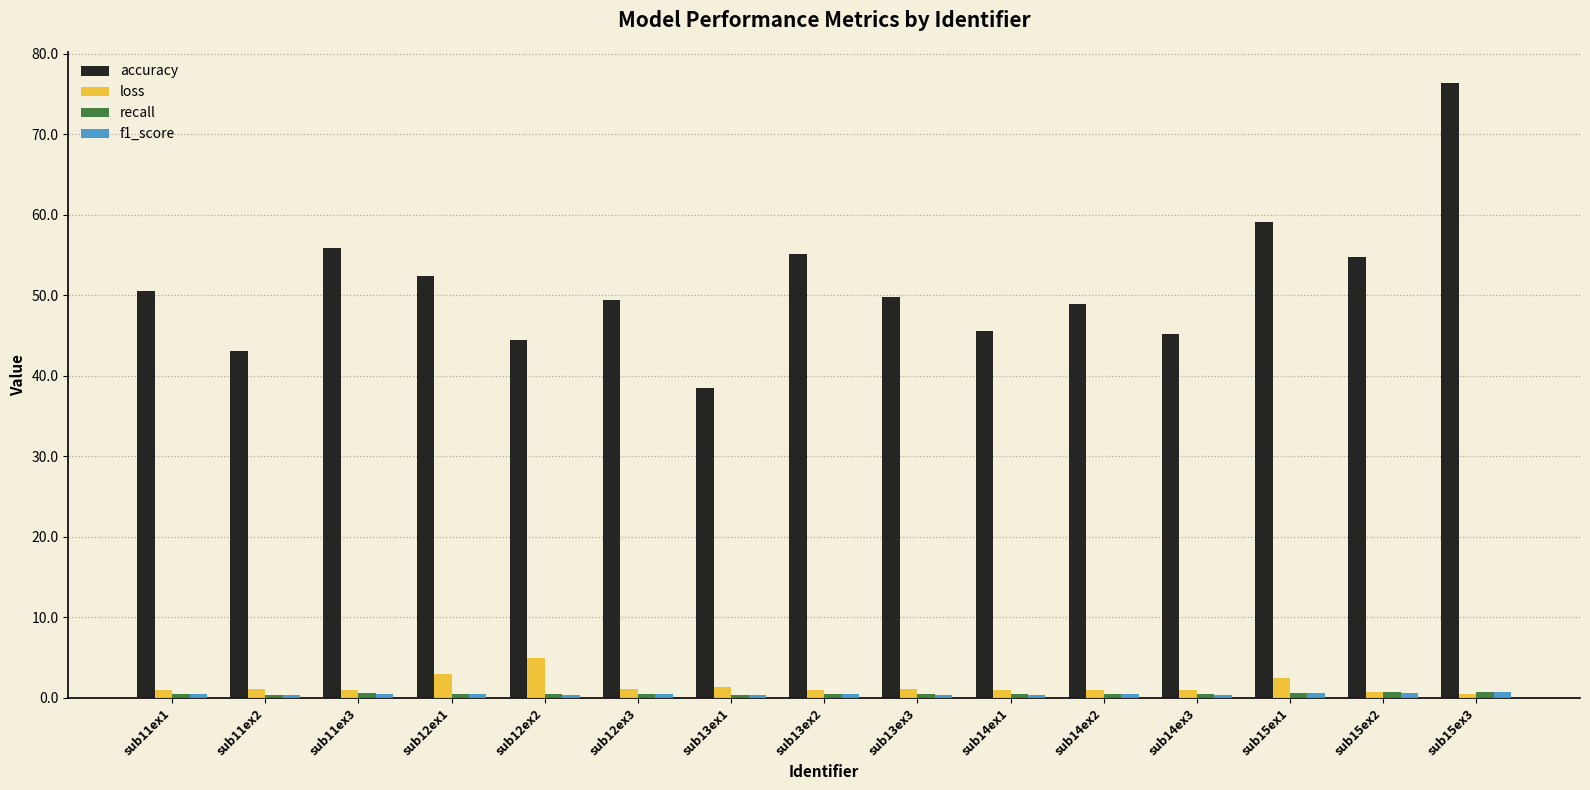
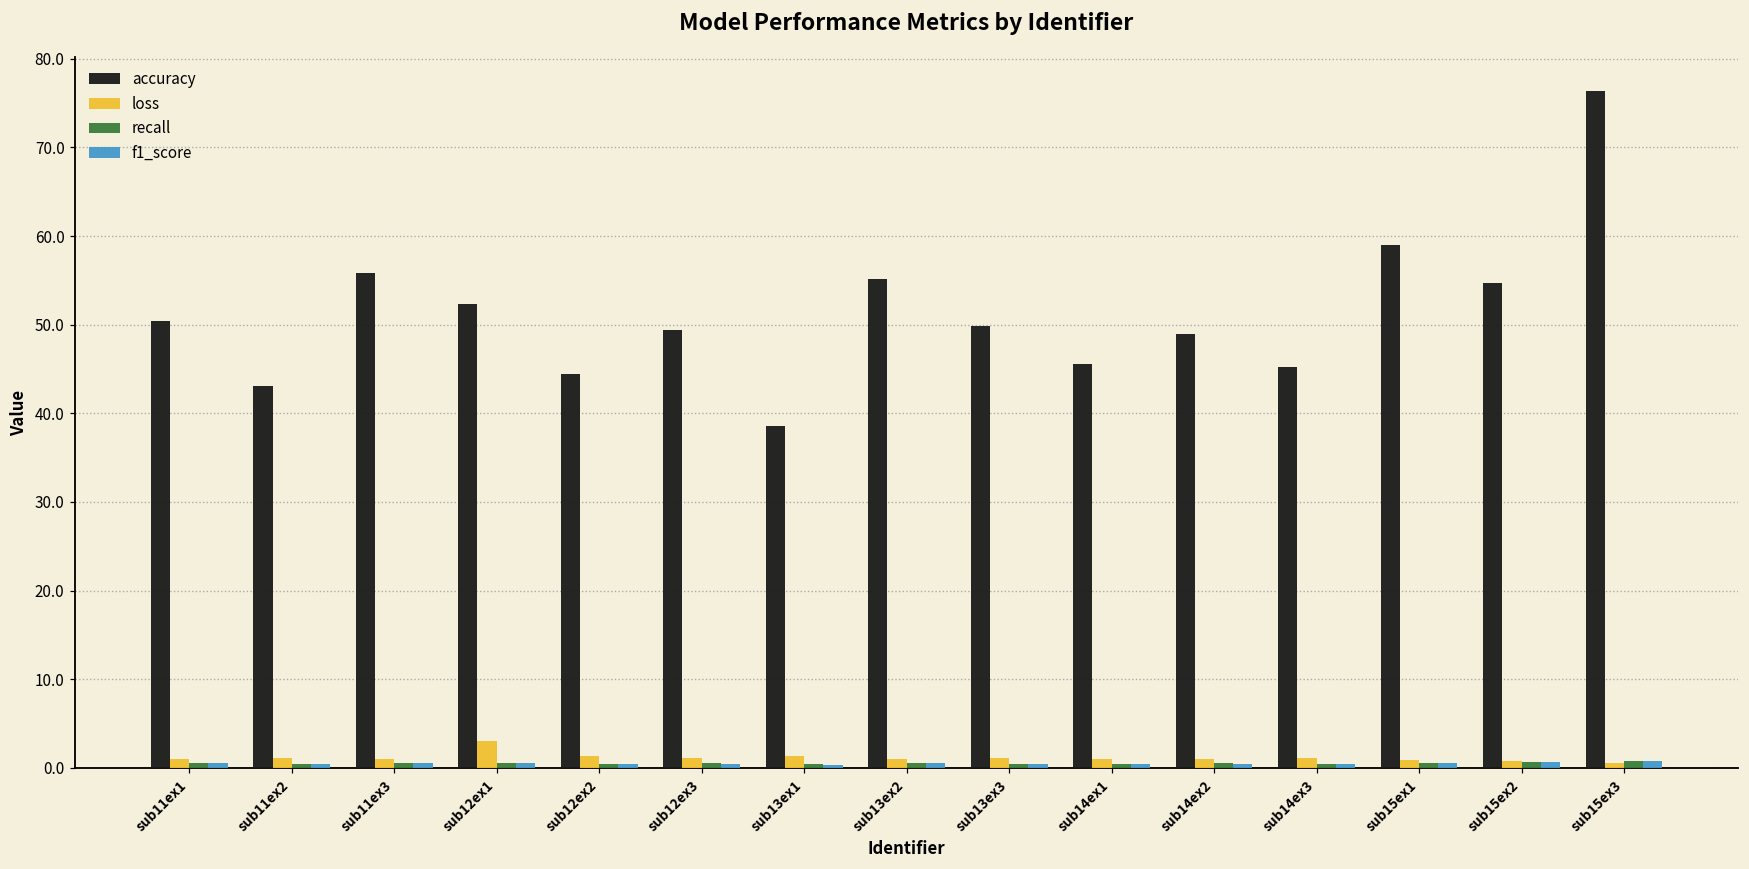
  {
    "accuracy": {
      "sub11ex1": 50,
      "sub11ex2": 43,
      "sub11ex3": 56,
      "sub12ex1": 52,
      "sub12ex2": 44,
      "sub12ex3": 49,
      "sub13ex1": 39,
      "sub13ex2": 55,
      "sub13ex3": 50,
      "sub14ex1": 46,
      "sub14ex2": 49,
      "sub14ex3": 45,
      "sub15ex1": 59,
      "sub15ex2": 55,
      "sub15ex3": 76
    },
    "loss": {
      "sub11ex1": 1,
      "sub11ex2": 1,
      "sub11ex3": 1,
      "sub12ex1": 3,
-     "sub12ex2": 5,
+     "sub12ex2": 1,
      "sub12ex3": 1,
      "sub13ex1": 1,
      "sub13ex2": 1,
      "sub13ex3": 1,
      "sub14ex1": 1,
      "sub14ex2": 1,
      "sub14ex3": 1,
-     "sub15ex1": 2,
+     "sub15ex1": 1,
      "sub15ex2": 1,
      "sub15ex3": 1
    },
    "recall": {
      "sub11ex1": 1,
      "sub11ex2": 0,
      "sub11ex3": 1,
      "sub12ex1": 1,
      "sub12ex2": 0,
      "sub12ex3": 0,
      "sub13ex1": 0,
      "sub13ex2": 1,
      "sub13ex3": 0,
      "sub14ex1": 0,
      "sub14ex2": 0,
      "sub14ex3": 0,
      "sub15ex1": 1,
      "sub15ex2": 1,
      "sub15ex3": 1
    },
    "f1_score": {
      "sub11ex1": 0,
      "sub11ex2": 0,
      "sub11ex3": 1,
      "sub12ex1": 0,
      "sub12ex2": 0,
      "sub12ex3": 0,
      "sub13ex1": 0,
      "sub13ex2": 1,
      "sub13ex3": 0,
      "sub14ex1": 0,
      "sub14ex2": 0,
      "sub14ex3": 0,
      "sub15ex1": 1,
      "sub15ex2": 1,
      "sub15ex3": 1
    }
  }
